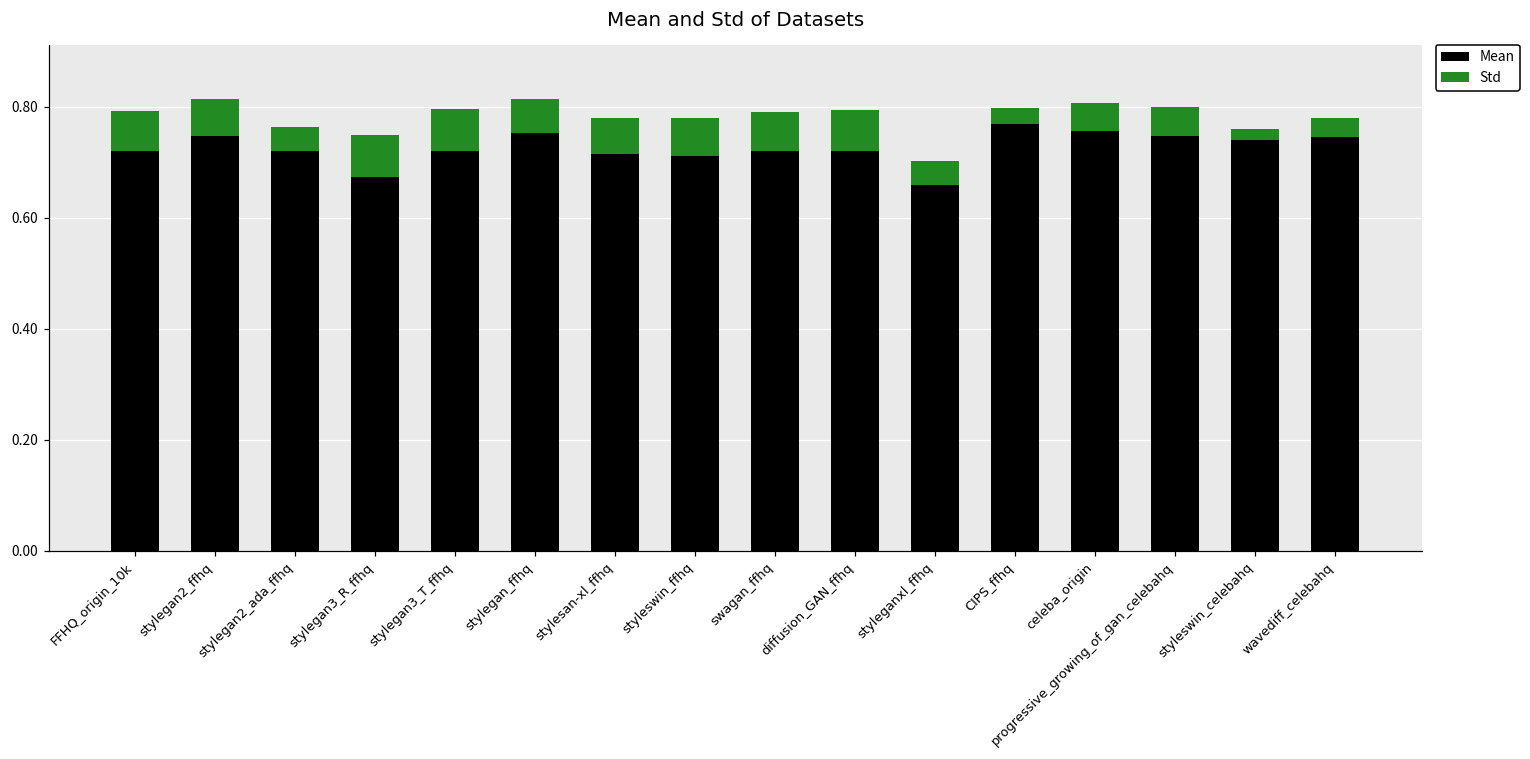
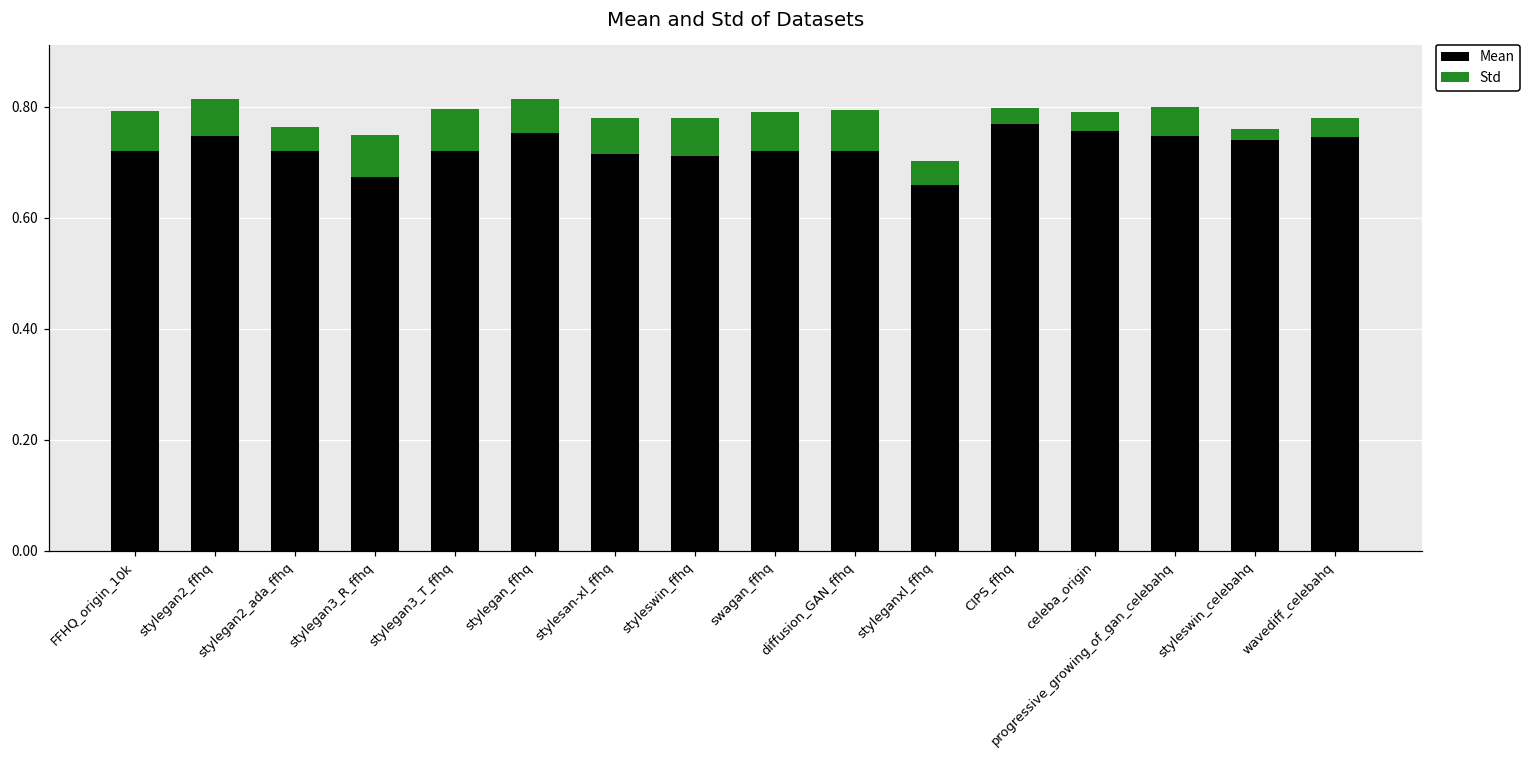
  {
    "Mean": {
      "FFHQ_origin_10k": 0.72,
      "stylegan2_ffhq": 0.75,
      "stylegan2_ada_ffhq": 0.72,
      "stylegan3_R_ffhq": 0.67,
      "stylegan3_T_ffhq": 0.72,
      "stylegan_ffhq": 0.75,
      "stylesan-xl_ffhq": 0.71,
      "styleswin_ffhq": 0.71,
      "swagan_ffhq": 0.72,
      "diffusion_GAN_ffhq": 0.72,
      "styleganxl_ffhq": 0.66,
      "CIPS_ffhq": 0.77,
      "celeba_origin": 0.76,
      "progressive_growing_of_gan_celebahq": 0.75,
      "styleswin_celebahq": 0.74,
      "wavediff_celebahq": 0.75
    },
    "Std": {
      "FFHQ_origin_10k": 0.07,
      "stylegan2_ffhq": 0.07,
      "stylegan2_ada_ffhq": 0.04,
      "stylegan3_R_ffhq": 0.08,
      "stylegan3_T_ffhq": 0.08,
      "stylegan_ffhq": 0.06,
      "stylesan-xl_ffhq": 0.07,
      "styleswin_ffhq": 0.07,
      "swagan_ffhq": 0.07,
      "diffusion_GAN_ffhq": 0.07,
      "styleganxl_ffhq": 0.04,
      "CIPS_ffhq": 0.03,
-     "celeba_origin": 0.05,
+     "celeba_origin": 0.03,
      "progressive_growing_of_gan_celebahq": 0.05,
      "styleswin_celebahq": 0.02,
      "wavediff_celebahq": 0.03
    }
  }
